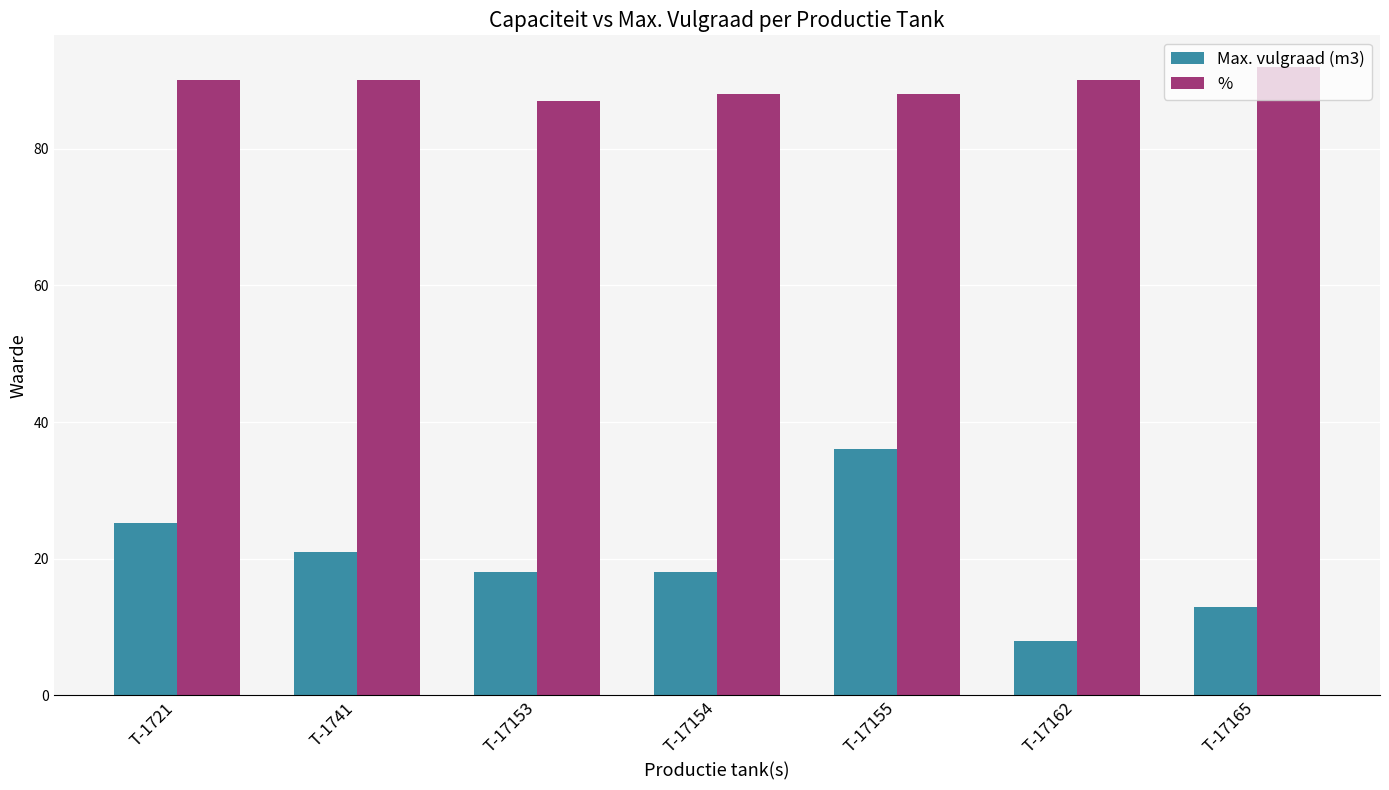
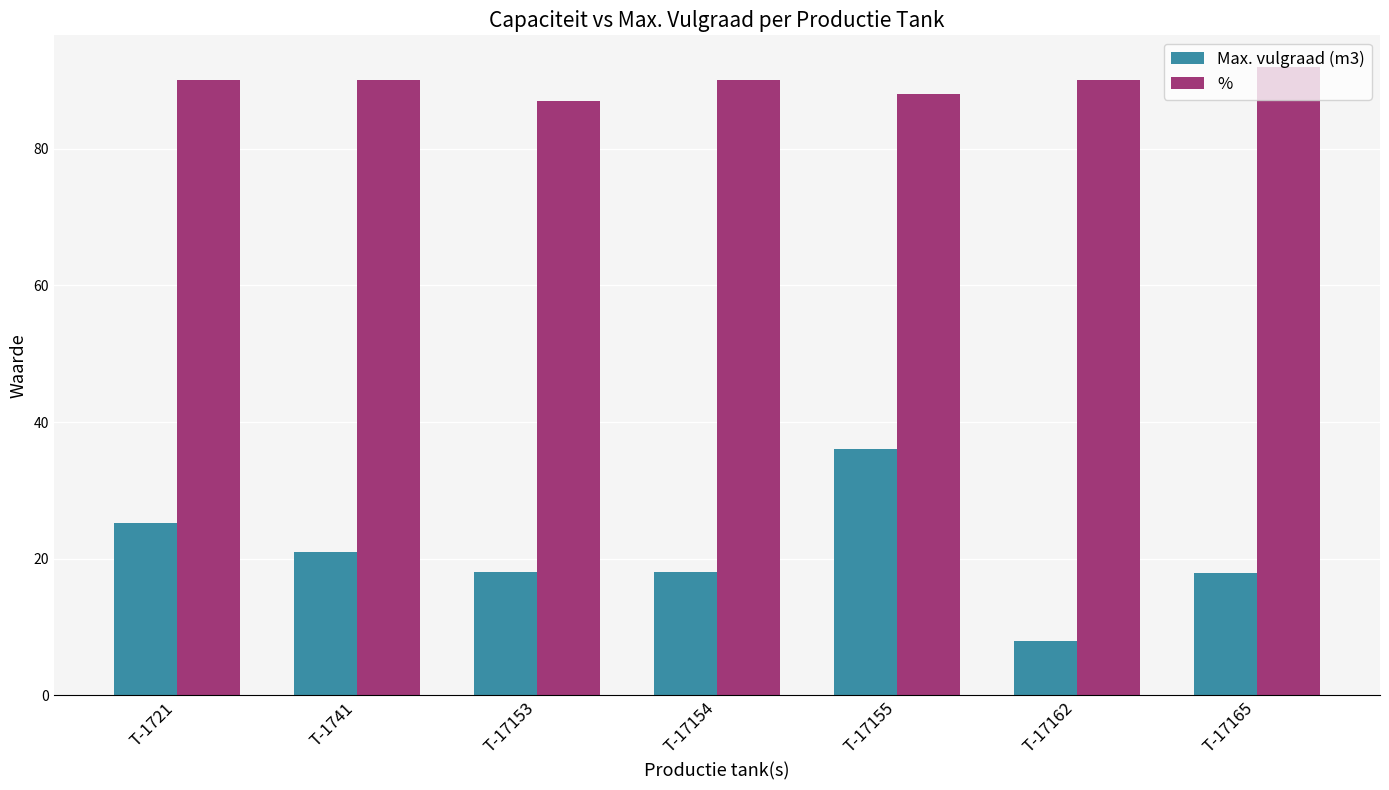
  {
    "Max. vulgraad (m3)": {
      "T-1721": 25,
      "T-1741": 21,
      "T-17153": 18,
      "T-17154": 18,
      "T-17155": 36,
      "T-17162": 8,
-     "T-17165": 13
+     "T-17165": 18
    },
    "%": {
      "T-1721": 90,
      "T-1741": 90,
      "T-17153": 87,
-     "T-17154": 88,
+     "T-17154": 90,
      "T-17155": 88,
      "T-17162": 90
    }
  }
